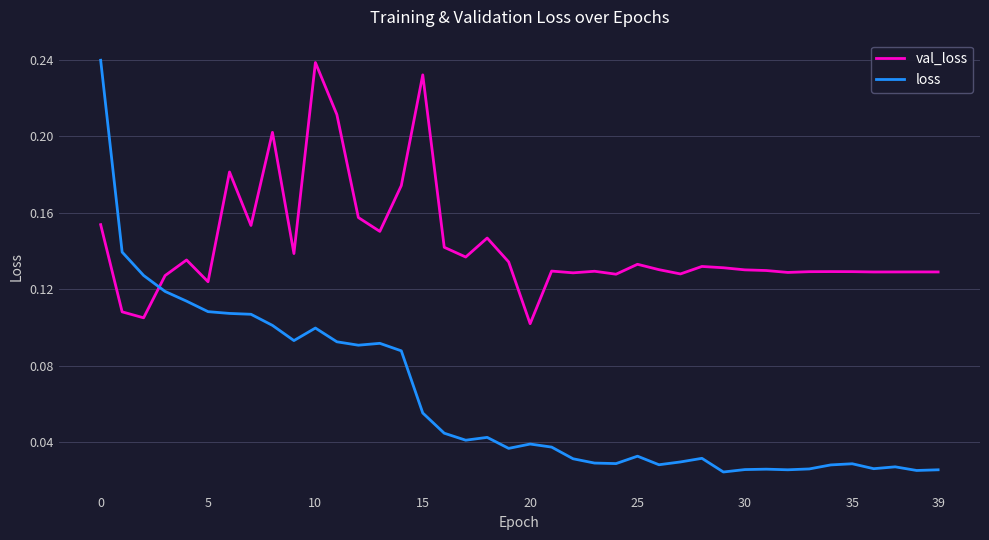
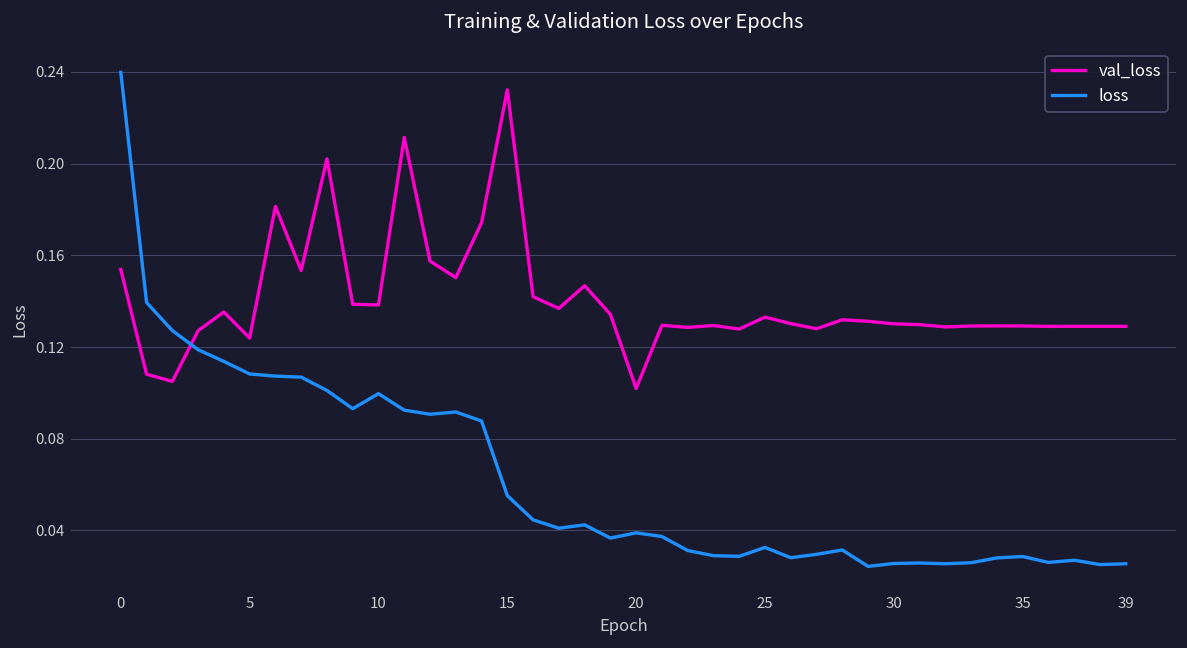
  {
    "val_loss": {
      "0": 0.154,
      "5": 0.124,
-     "10": 0.239,
+     "10": 0.138,
      "15": 0.232,
      "20": 0.102,
      "25": 0.133,
      "30": 0.130,
      "35": 0.129,
      "39": 0.129
    },
    "loss": {
      "0": 0.240,
      "5": 0.108,
      "10": 0.100,
      "15": 0.055,
      "20": 0.039,
      "25": 0.033,
      "30": 0.026,
      "35": 0.029,
      "39": 0.025
    }
  }
